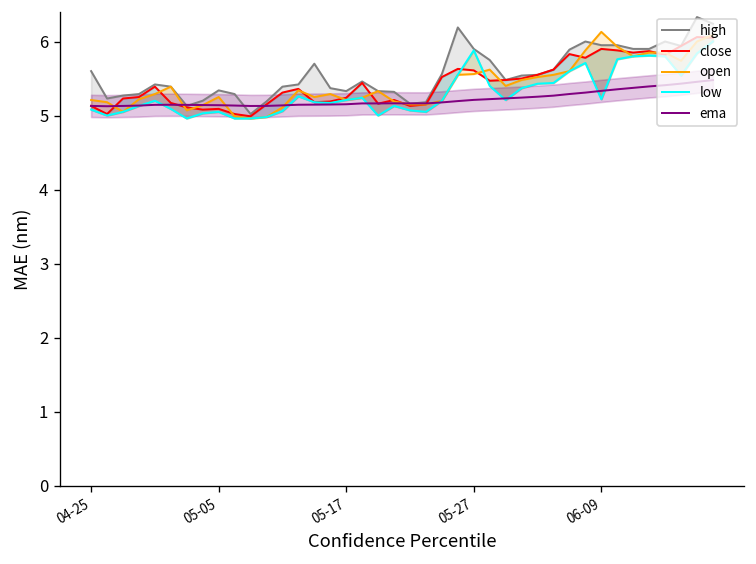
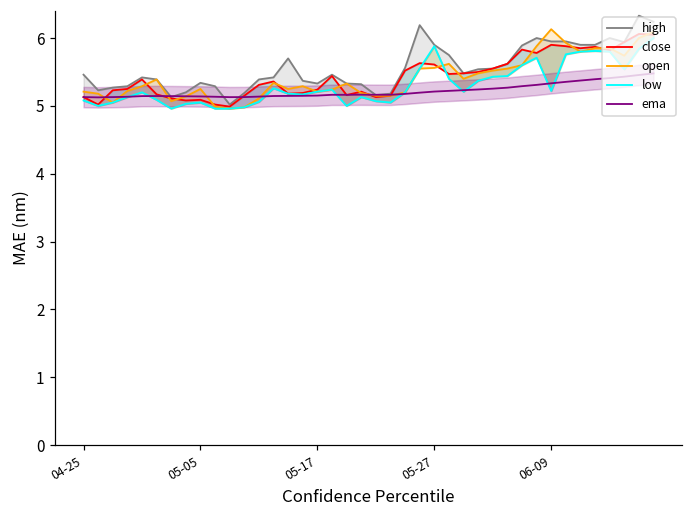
  {
    "high": {
-     "04-25": 5.6,
+     "04-25": 5.5,
      "05-05": 5.3,
      "06-09": 6.0
    },
    "close": {
      "05-27": 5.6
    },
    "low": {
      "04-25": 5.1,
      "06-09": 5.2
    }
  }
